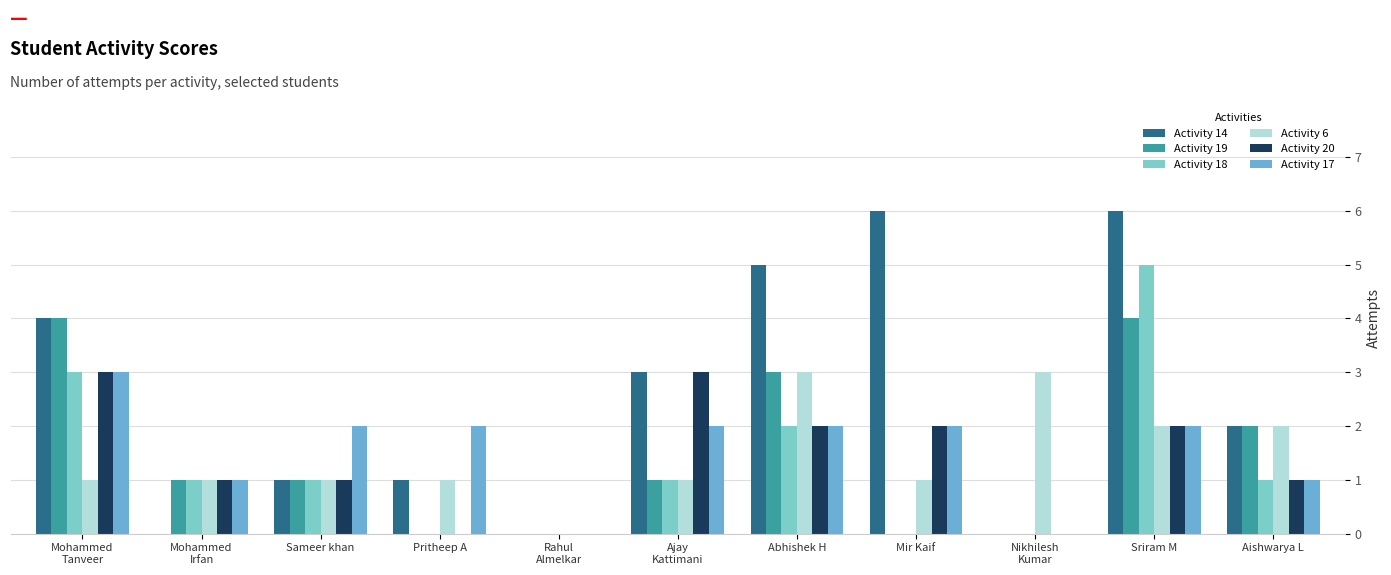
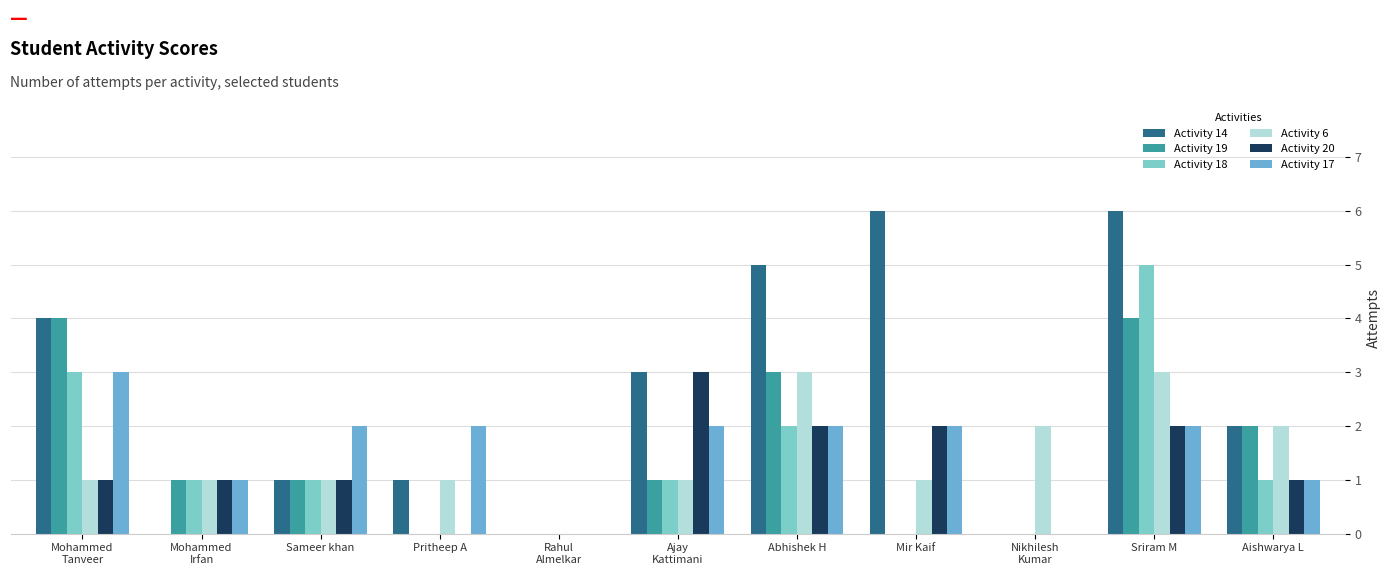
  {
    "Activity 6": {
      "Mohammed Tanveer": 1,
      "Mohammed Irfan": 1,
      "Sameer khan": 1,
      "Pritheep A": 1,
      "Rahul Almelkar": 0,
      "Ajay Kattimani": 1,
      "Abhishek H": 3,
      "Mir Kaif": 1,
-     "Nikhilesh Kumar": 3,
-     "Sriram M": 2,
+     "Nikhilesh Kumar": 2,
+     "Sriram M": 3,
      "Aishwarya L": 2
    },
    "Activity 20": {
-     "Mohammed Tanveer": 3,
+     "Mohammed Tanveer": 1,
      "Mohammed Irfan": 1,
      "Sameer khan": 1,
      "Pritheep A": 0,
      "Rahul Almelkar": 0,
      "Ajay Kattimani": 3,
      "Abhishek H": 2,
      "Mir Kaif": 2,
      "Nikhilesh Kumar": 0,
      "Sriram M": 2,
      "Aishwarya L": 1
    }
  }
